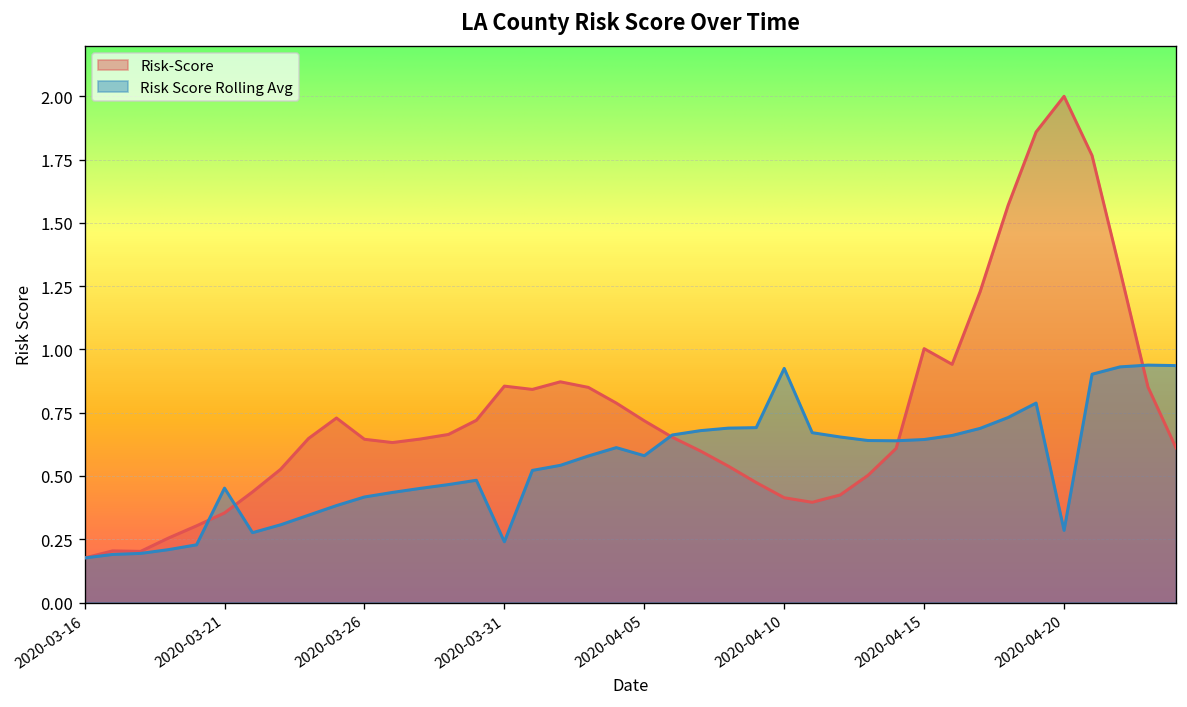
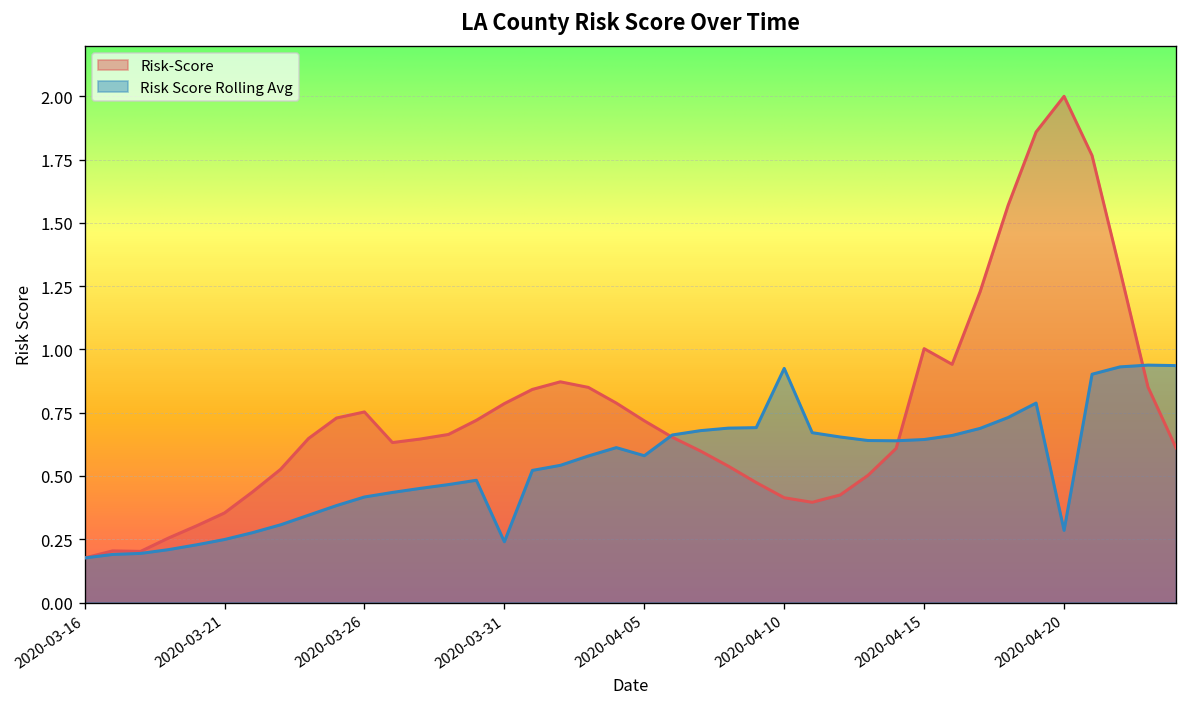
  {
    "Risk-Score": {
      "2020-03-21": 0.35,
-     "2020-03-26": 0.65,
-     "2020-03-31": 0.86,
+     "2020-03-26": 0.75,
+     "2020-03-31": 0.79,
      "2020-04-05": 0.72,
      "2020-04-10": 0.41,
      "2020-04-15": 1.00,
      "2020-04-20": 2.00
    },
    "Risk Score Rolling Avg": {
-     "2020-03-21": 0.45,
+     "2020-03-21": 0.25,
      "2020-03-26": 0.42,
      "2020-03-31": 0.24,
      "2020-04-05": 0.58,
      "2020-04-10": 0.93,
      "2020-04-15": 0.64,
      "2020-04-20": 0.29
    }
  }
